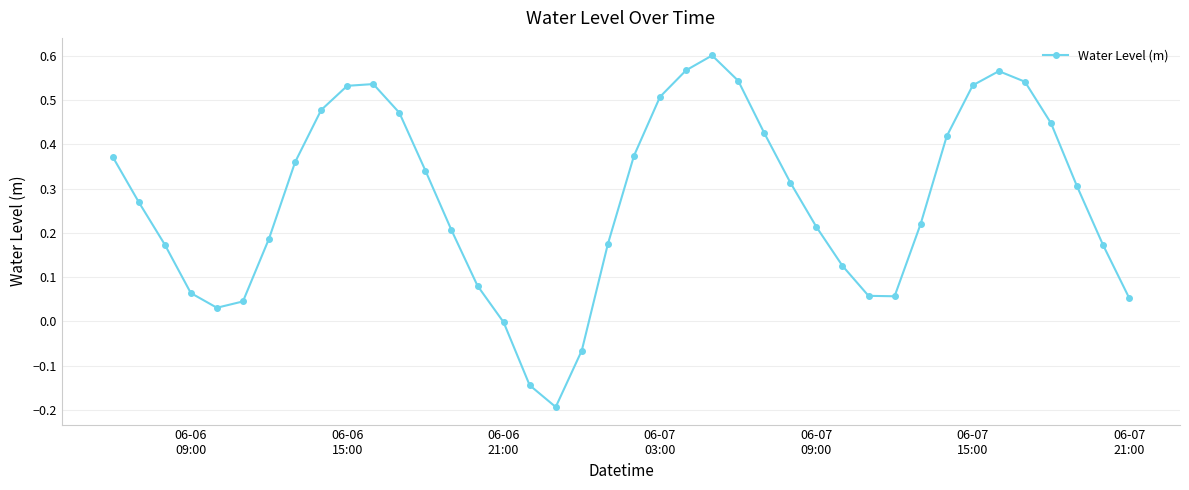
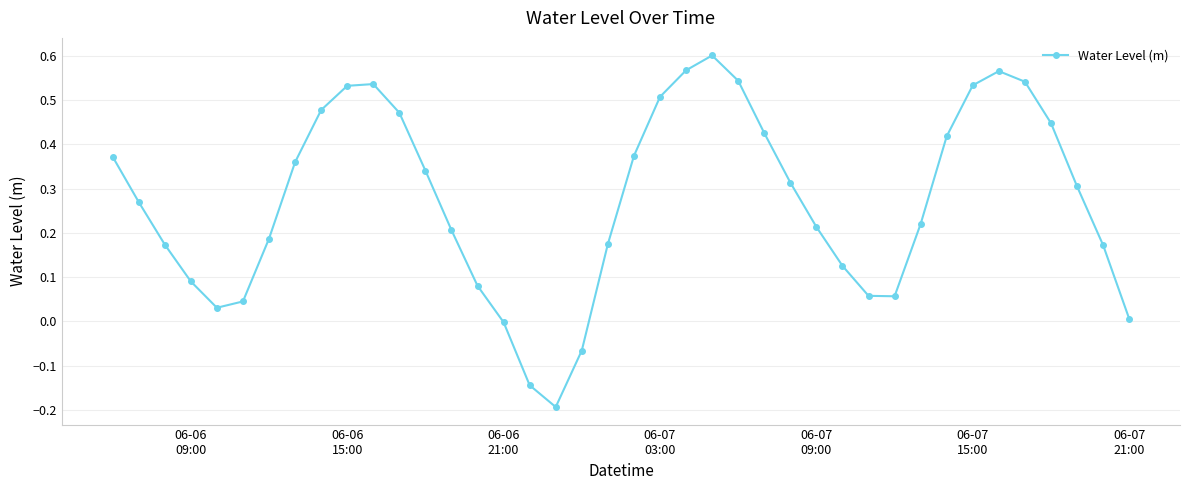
  {
-   "06-06 09:00": 0.06,
+   "06-06 09:00": 0.09,
    "06-06 15:00": 0.53,
    "06-06 21:00": 0.00,
    "06-07 03:00": 0.51,
    "06-07 09:00": 0.21,
    "06-07 15:00": 0.53,
-   "06-07 21:00": 0.05
+   "06-07 21:00": 0.01
  }
